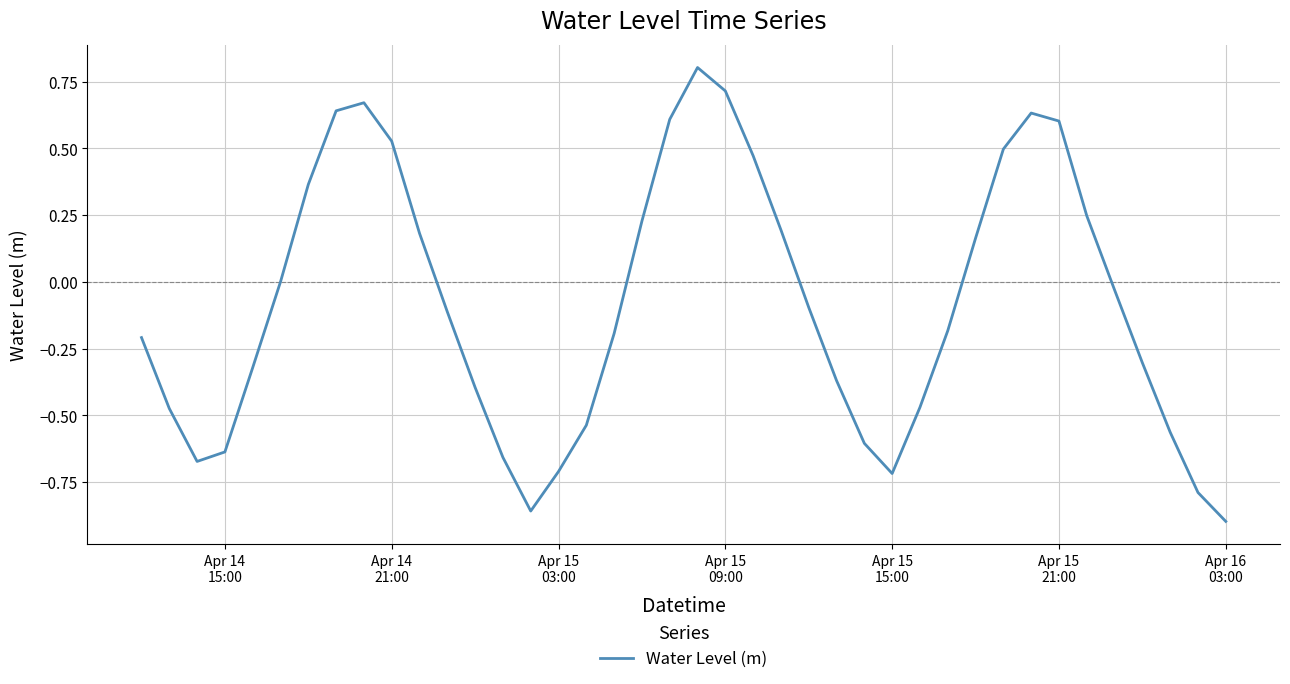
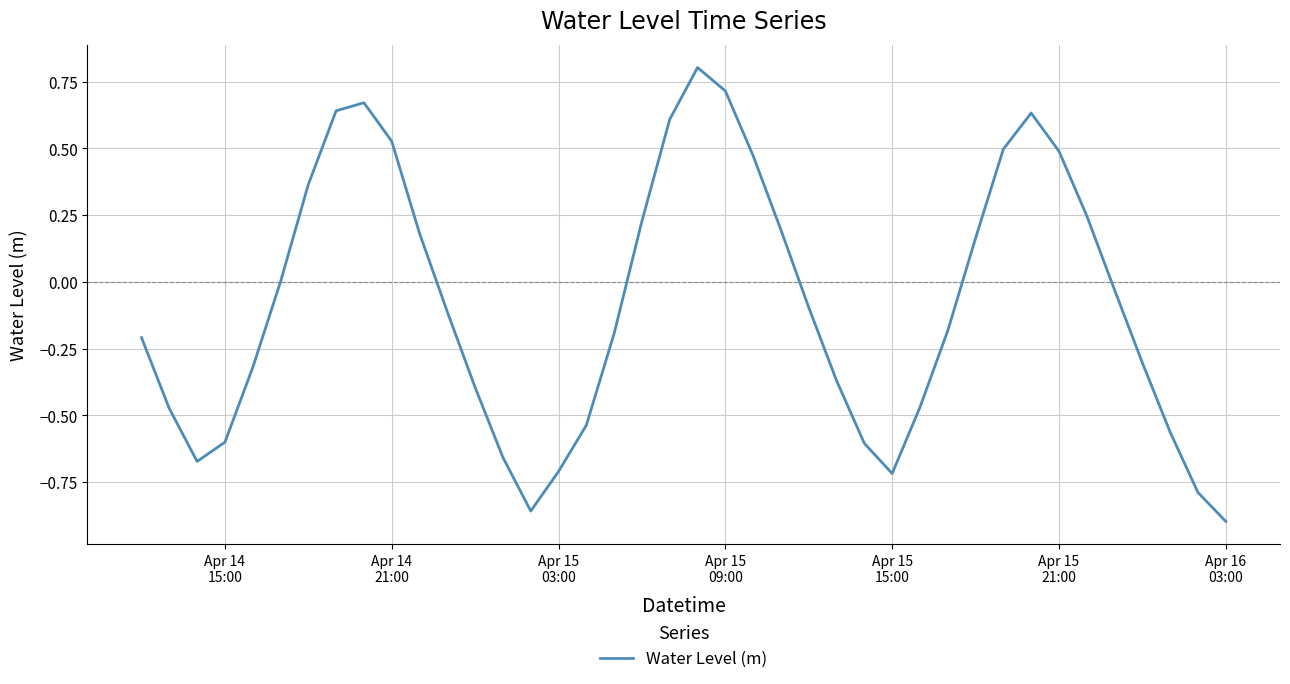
  {
-   "Apr 14 15:00": -0.64,
+   "Apr 14 15:00": -0.60,
    "Apr 14 21:00": 0.53,
    "Apr 15 03:00": -0.71,
    "Apr 15 09:00": 0.72,
    "Apr 15 15:00": -0.72,
-   "Apr 15 21:00": 0.60,
+   "Apr 15 21:00": 0.49,
    "Apr 16 03:00": -0.90
  }
